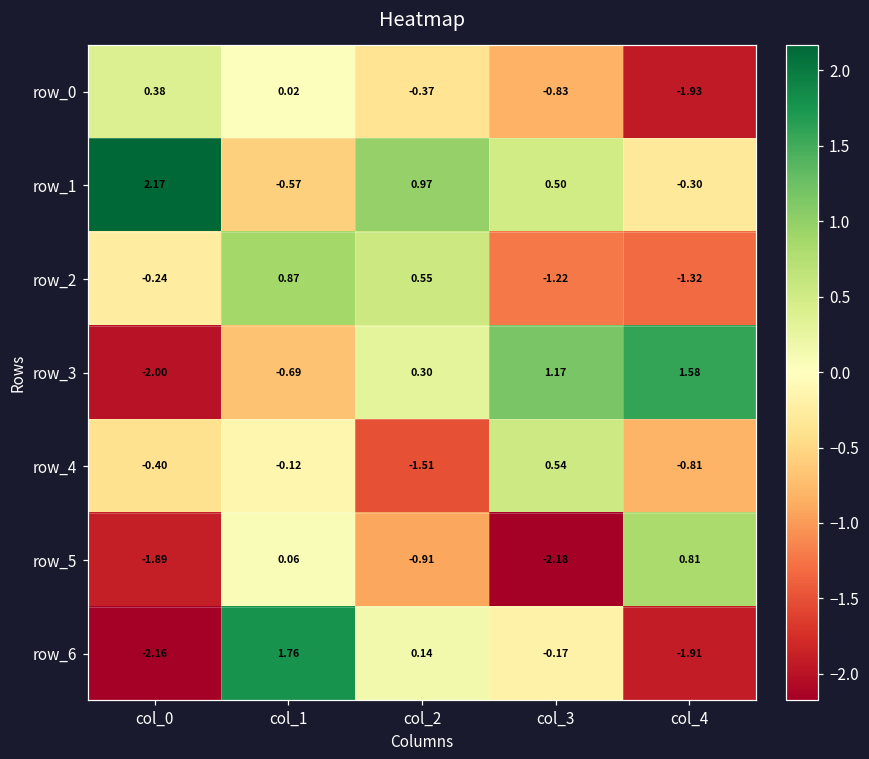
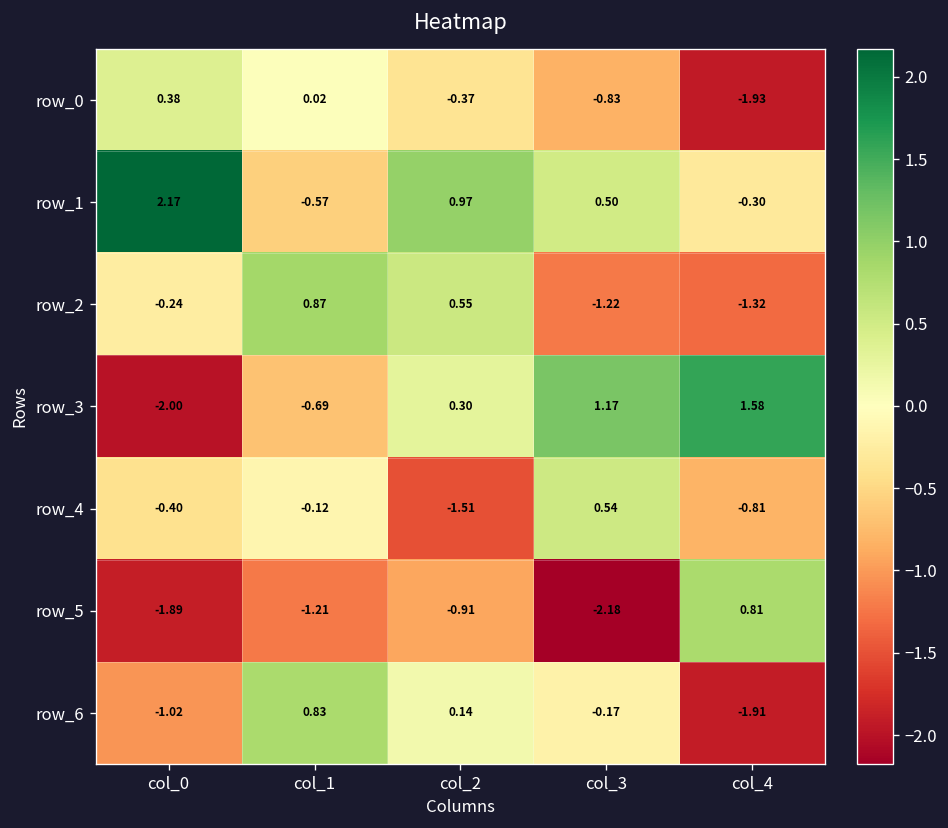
  {
    "row_0": {
      "col_0": 0.38,
      "col_1": 0.02,
      "col_2": -0.37,
      "col_3": -0.83,
      "col_4": -1.93
    },
    "row_1": {
      "col_0": 2.17,
      "col_1": -0.57,
      "col_2": 0.97,
      "col_3": 0.50,
      "col_4": -0.30
    },
    "row_2": {
      "col_0": -0.24,
      "col_1": 0.87,
      "col_2": 0.55,
      "col_3": -1.22,
      "col_4": -1.32
    },
    "row_3": {
      "col_0": -2.00,
      "col_1": -0.69,
      "col_2": 0.30,
      "col_3": 1.17,
      "col_4": 1.58
    },
    "row_4": {
      "col_0": -0.40,
      "col_1": -0.12,
      "col_2": -1.51,
      "col_3": 0.54,
      "col_4": -0.81
    },
    "row_5": {
      "col_0": -1.89,
-     "col_1": 0.06,
+     "col_1": -1.21,
      "col_2": -0.91,
      "col_3": -2.18,
      "col_4": 0.81
    },
    "row_6": {
-     "col_0": -2.16,
-     "col_1": 1.76,
+     "col_0": -1.02,
+     "col_1": 0.83,
      "col_2": 0.14,
      "col_3": -0.17,
      "col_4": -1.91
    }
  }
